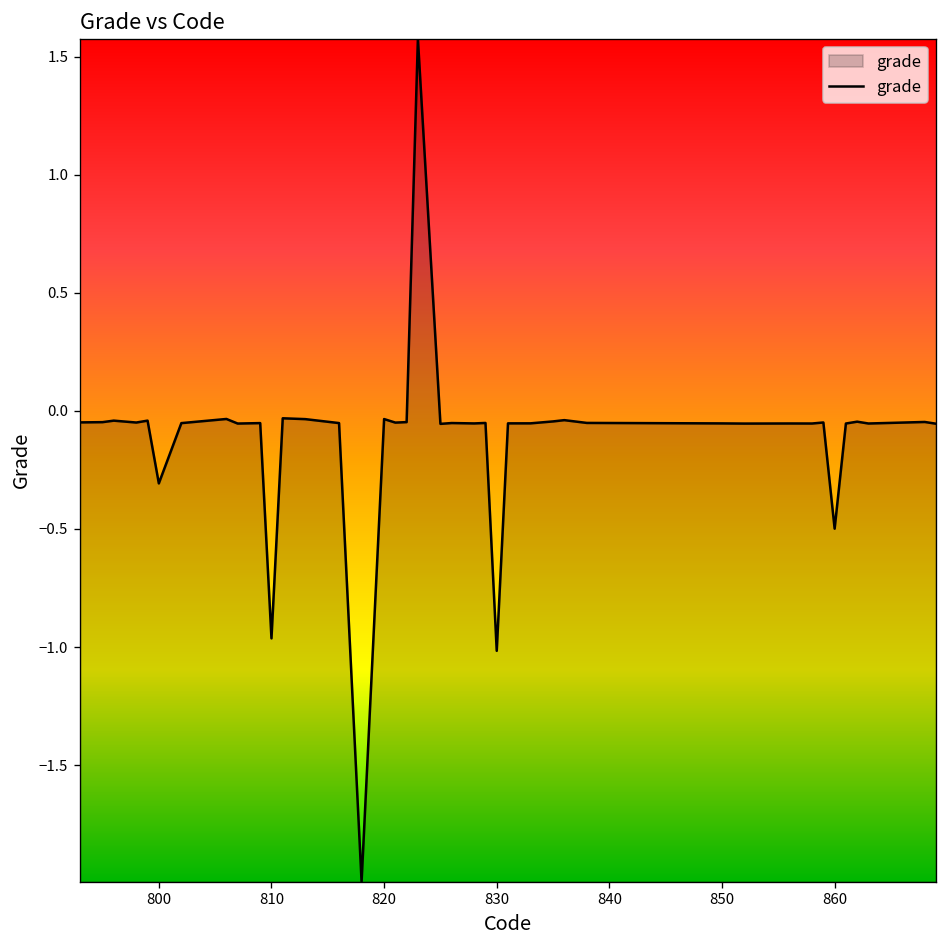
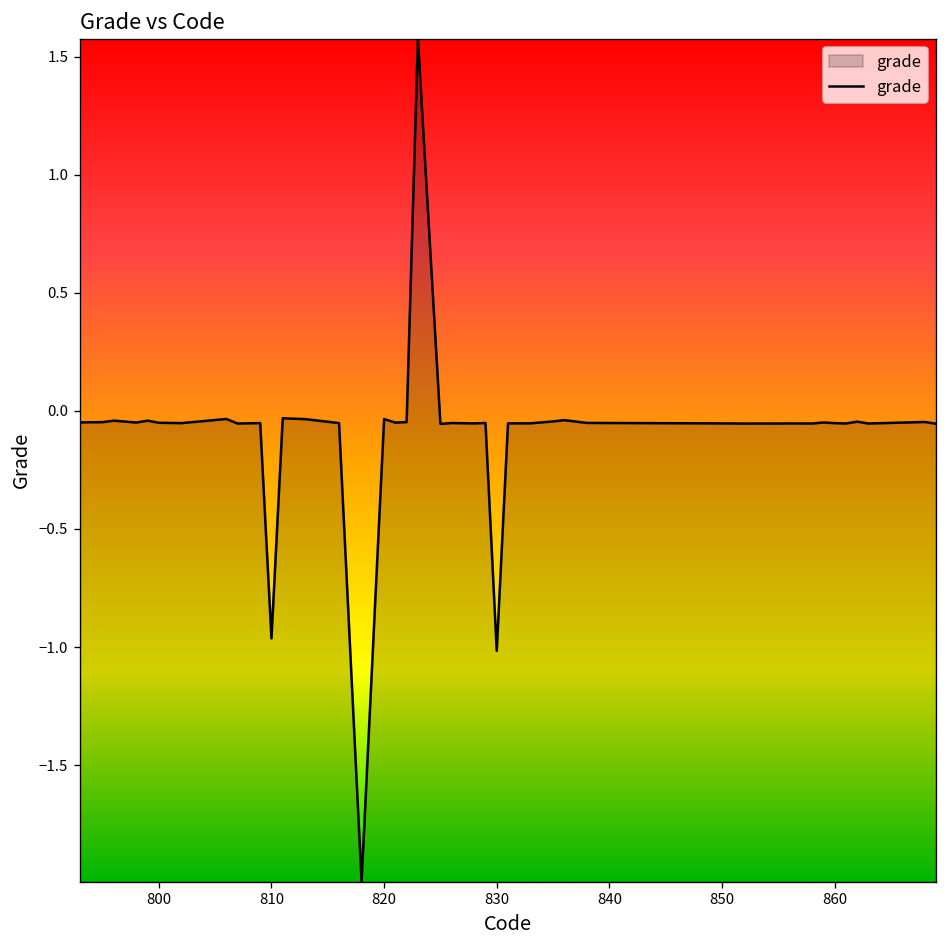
  {
-   "800": -0.31,
+   "800": -0.05,
    "810": -0.96,
    "820": -0.03,
    "830": -1.02,
    "850": -0.05,
-   "860": -0.50
+   "860": -0.05
  }
